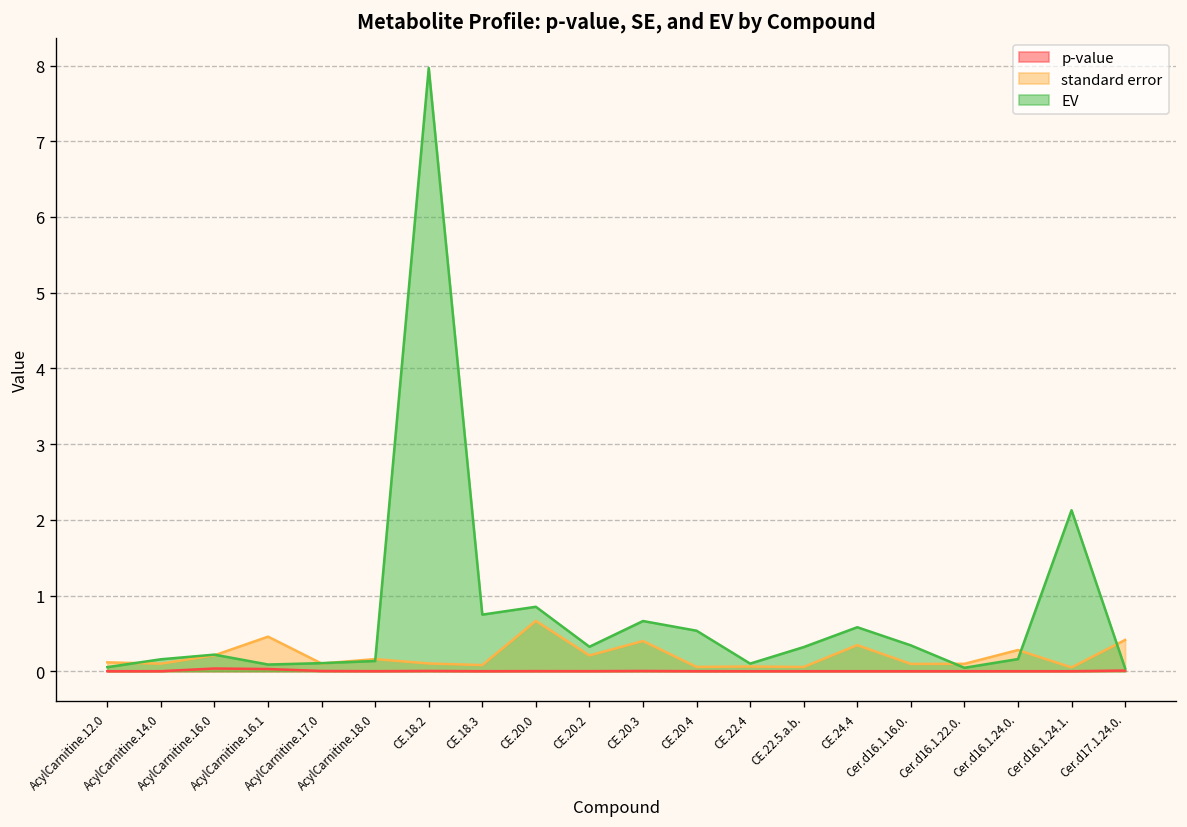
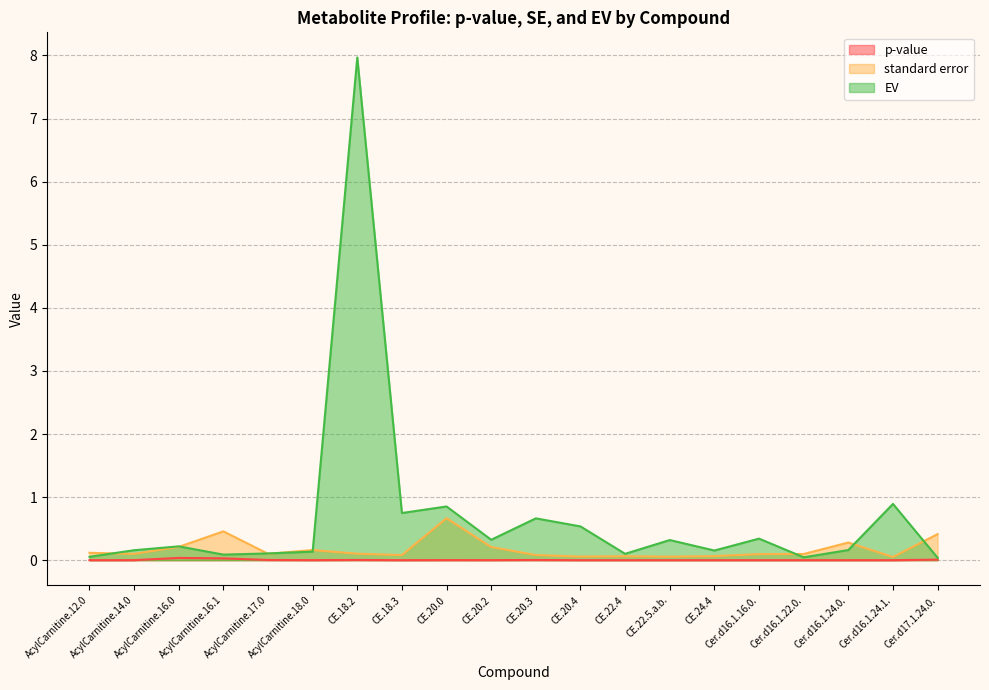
  {
    "p-value": {
      "AcylCarnitine.12.0": 0.0,
      "AcylCarnitine.14.0": 0.0,
      "AcylCarnitine.16.0": 0.0,
      "AcylCarnitine.16.1": 0.0,
      "AcylCarnitine.17.0": 0.0,
      "AcylCarnitine.18.0": 0.0,
      "CE.18.2": 0.0,
      "CE.18.3": 0.0,
      "CE.20.0": 0.0,
      "CE.20.2": 0.0,
      "CE.20.3": 0.0,
      "CE.20.4": 0.0,
      "CE.22.4": 0.0,
      "CE.22.5.a.b.": 0.0,
      "CE.24.4": 0.0,
      "Cer.d16.1.16.0.": 0.0,
      "Cer.d16.1.22.0.": 0.0,
      "Cer.d16.1.24.0.": 0.0,
      "Cer.d16.1.24.1.": 0.0
    },
    "standard error": {
      "AcylCarnitine.12.0": 0.1,
      "AcylCarnitine.14.0": 0.1,
      "AcylCarnitine.16.1": 0.5,
      "CE.18.2": 0.1,
      "CE.18.3": 0.1,
      "CE.20.0": 0.7,
      "CE.20.2": 0.2,
-     "CE.20.3": 0.4,
+     "CE.20.3": 0.1,
      "CE.20.4": 0.1,
      "CE.22.5.a.b.": 0.1,
-     "CE.24.4": 0.3,
+     "CE.24.4": 0.1,
      "Cer.d16.1.16.0.": 0.1,
      "Cer.d16.1.22.0.": 0.1,
      "Cer.d16.1.24.0.": 0.3,
      "Cer.d16.1.24.1.": 0.1,
      "Cer.d17.1.24.0.": 0.4
    },
    "EV": {
      "AcylCarnitine.12.0": 0.1,
      "AcylCarnitine.14.0": 0.2,
      "AcylCarnitine.16.1": 0.1,
      "CE.18.2": 8.0,
      "CE.18.3": 0.7,
      "CE.20.0": 0.9,
      "CE.20.2": 0.3,
      "CE.20.3": 0.7,
      "CE.20.4": 0.5,
      "CE.22.5.a.b.": 0.3,
-     "CE.24.4": 0.6,
+     "CE.24.4": 0.2,
      "Cer.d16.1.16.0.": 0.3,
      "Cer.d16.1.22.0.": 0.0,
      "Cer.d16.1.24.0.": 0.2,
-     "Cer.d16.1.24.1.": 2.1
+     "Cer.d16.1.24.1.": 0.9
    }
  }
